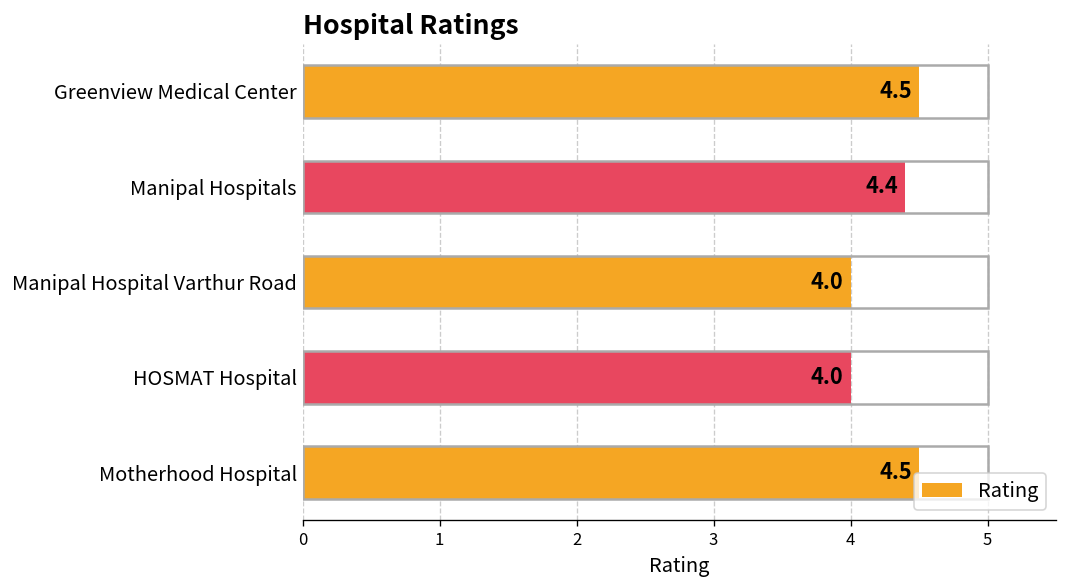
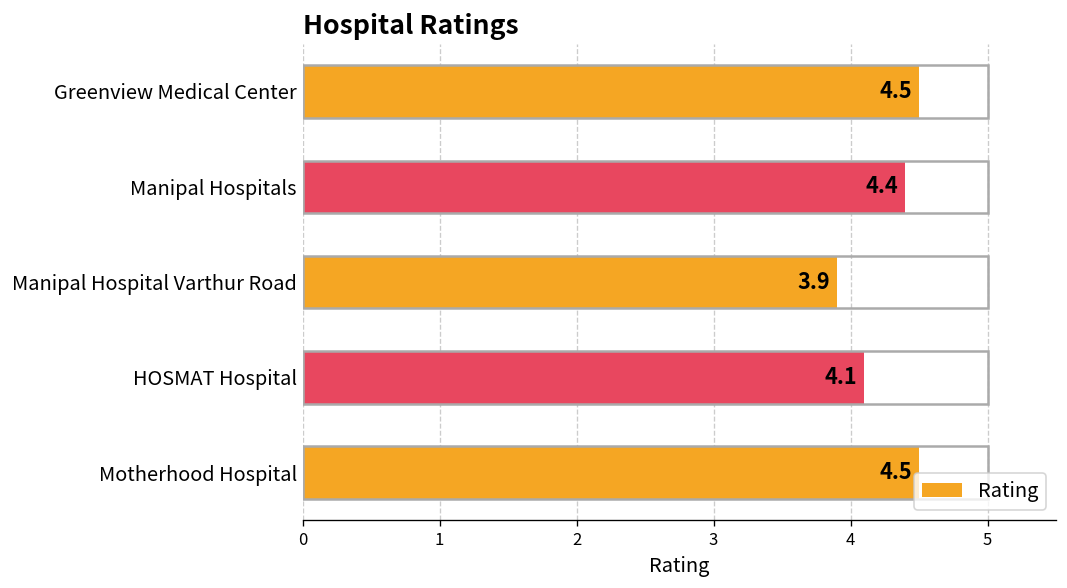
  {
    "Greenview Medical Center": 4.5,
    "Manipal Hospitals": 4.4,
-   "Manipal Hospital Varthur Road": 4.0,
-   "HOSMAT Hospital": 4.0,
+   "Manipal Hospital Varthur Road": 3.9,
+   "HOSMAT Hospital": 4.1,
    "Motherhood Hospital": 4.5
  }
